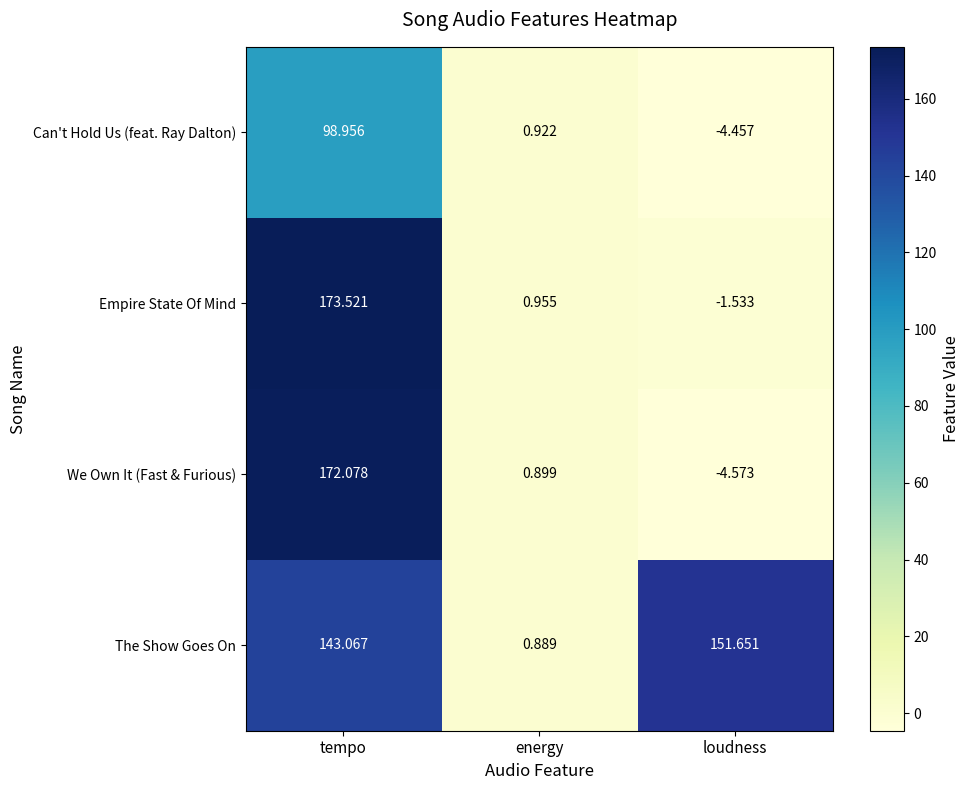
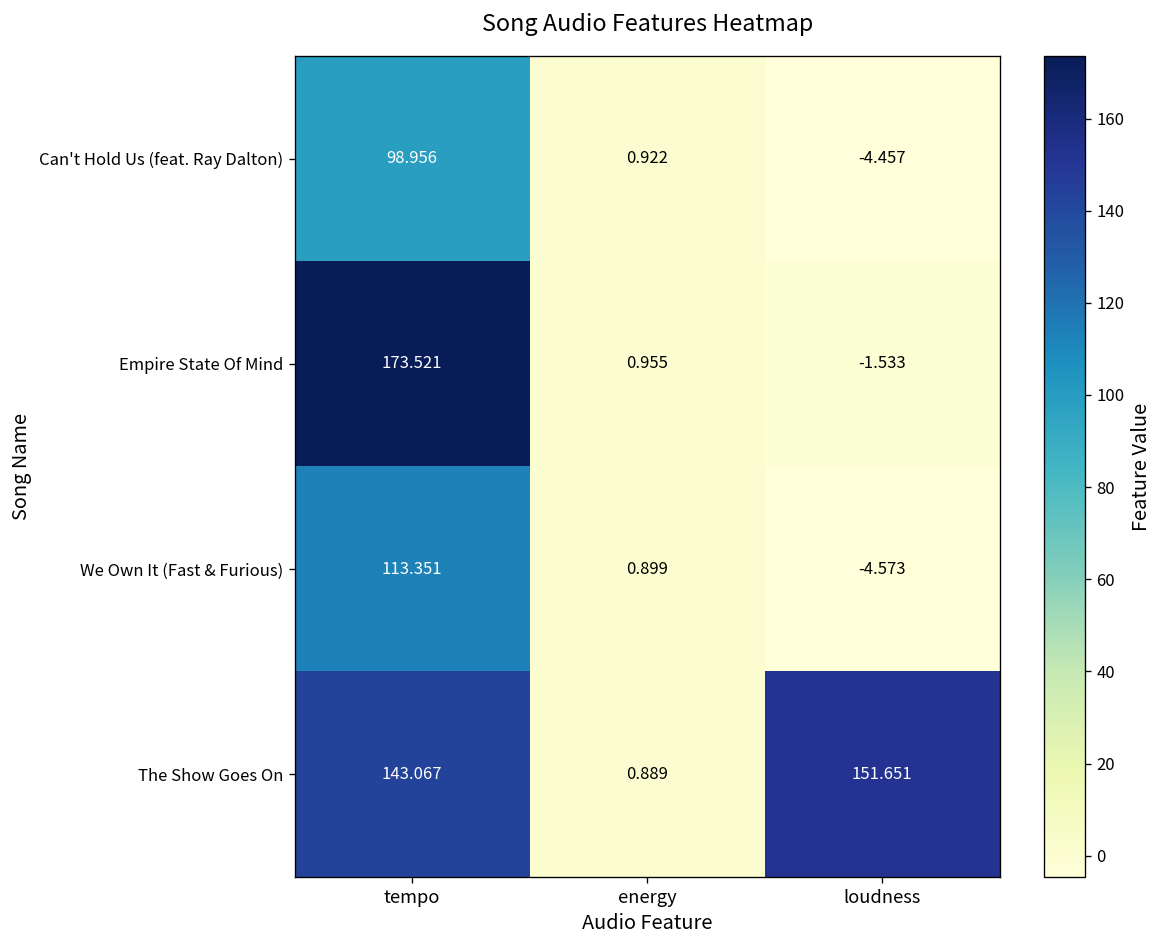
  {
    "Can't Hold Us (feat. Ray Dalton)": {
      "tempo": 98.956,
      "energy": 0.922,
      "loudness": -4.457
    },
    "Empire State Of Mind": {
      "tempo": 173.521,
      "energy": 0.955,
      "loudness": -1.533
    },
    "We Own It (Fast & Furious)": {
-     "tempo": 172.078,
+     "tempo": 113.351,
      "energy": 0.899,
      "loudness": -4.573
    },
    "The Show Goes On": {
      "tempo": 143.067,
      "energy": 0.889,
      "loudness": 151.651
    }
  }
